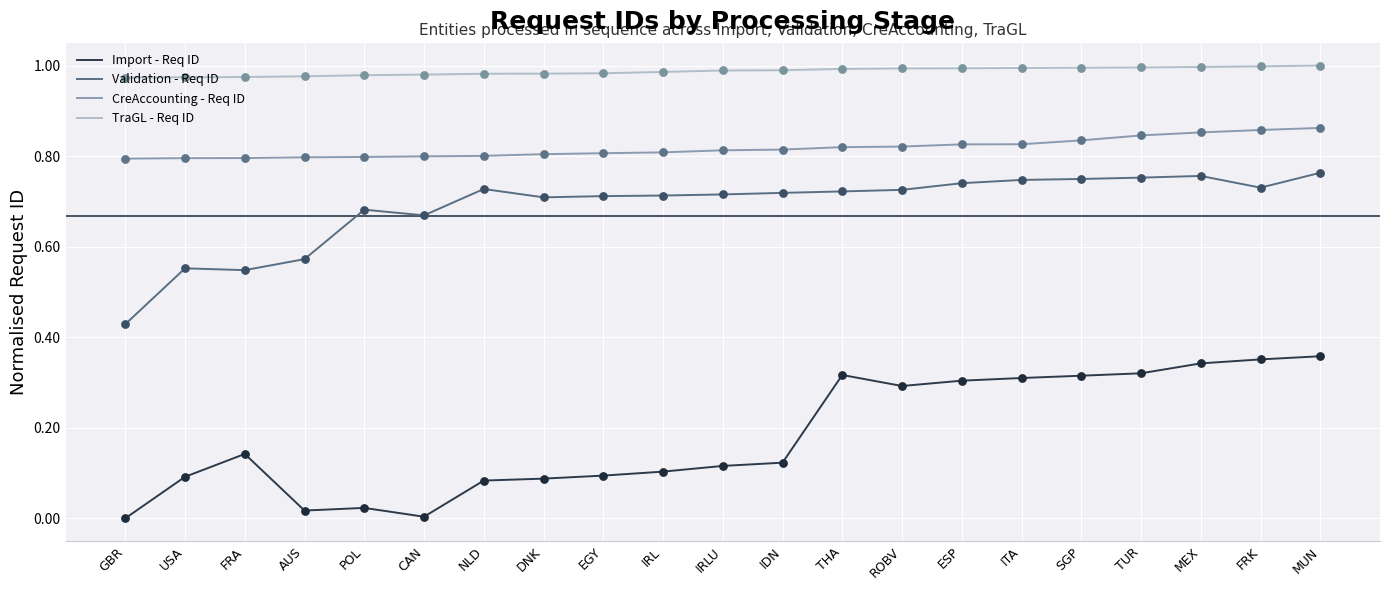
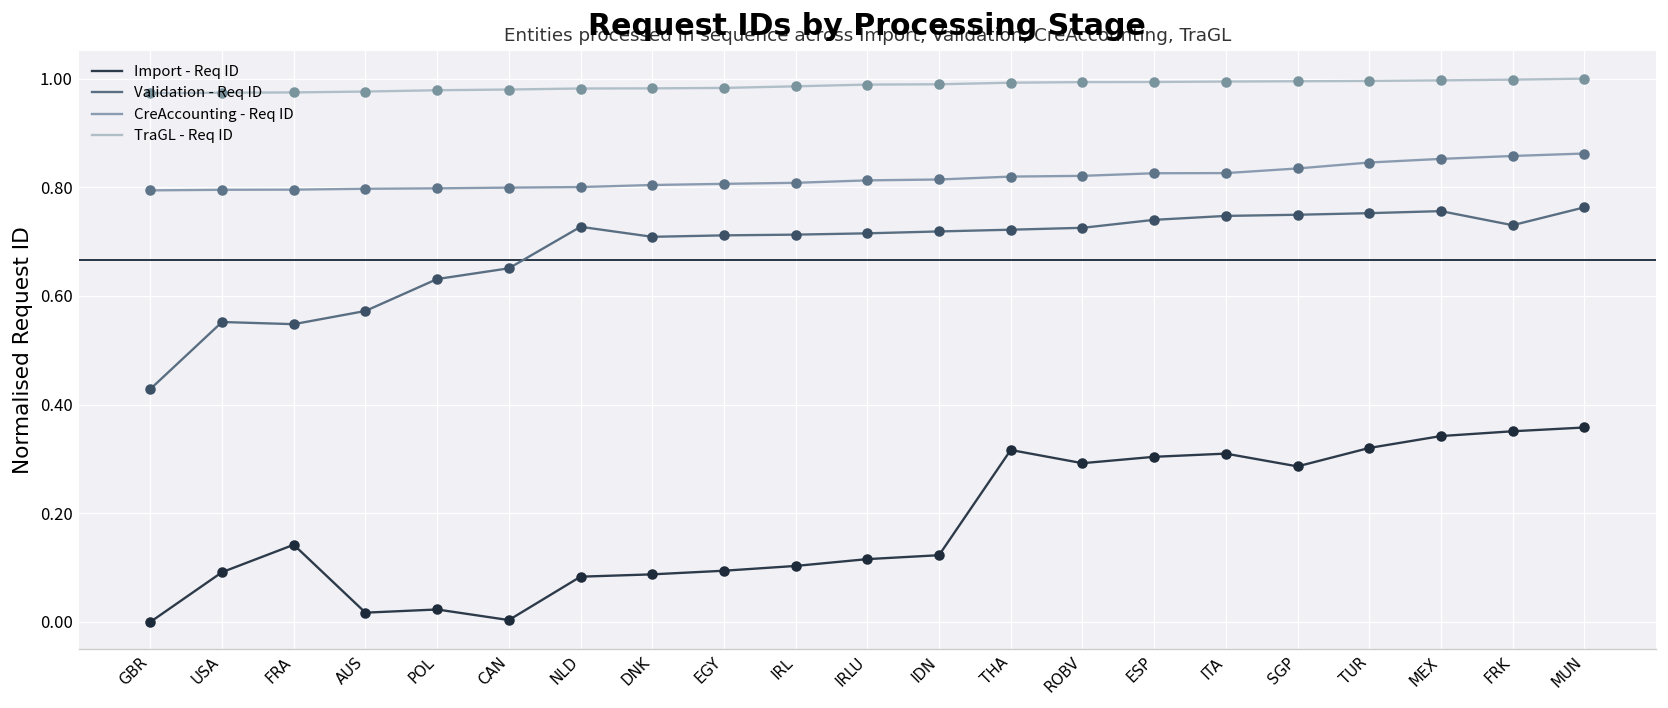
  {
    "Import - Req ID": {
      "GBR": 0.00,
      "USA": 0.09,
      "FRA": 0.14,
      "AUS": 0.02,
      "POL": 0.02,
      "CAN": 0.00,
      "NLD": 0.08,
      "DNK": 0.09,
      "EGY": 0.09,
      "IRL": 0.10,
      "IRLU": 0.12,
      "IDN": 0.12,
      "THA": 0.32,
      "ROBV": 0.29,
      "ESP": 0.30,
      "ITA": 0.31,
-     "SGP": 0.31,
+     "SGP": 0.29,
      "TUR": 0.32,
      "MEX": 0.34,
      "FRK": 0.35,
      "MUN": 0.36
    },
    "Validation - Req ID": {
      "GBR": 0.43,
      "USA": 0.55,
      "FRA": 0.55,
      "AUS": 0.57,
-     "POL": 0.68,
-     "CAN": 0.67,
+     "POL": 0.63,
+     "CAN": 0.65,
      "NLD": 0.73,
      "DNK": 0.71,
      "EGY": 0.71,
      "IRL": 0.71,
      "IRLU": 0.72,
      "IDN": 0.72,
      "THA": 0.72,
      "ROBV": 0.73,
      "ESP": 0.74,
      "ITA": 0.75,
      "SGP": 0.75,
      "TUR": 0.75,
      "MEX": 0.76,
      "FRK": 0.73,
      "MUN": 0.76
    }
  }
